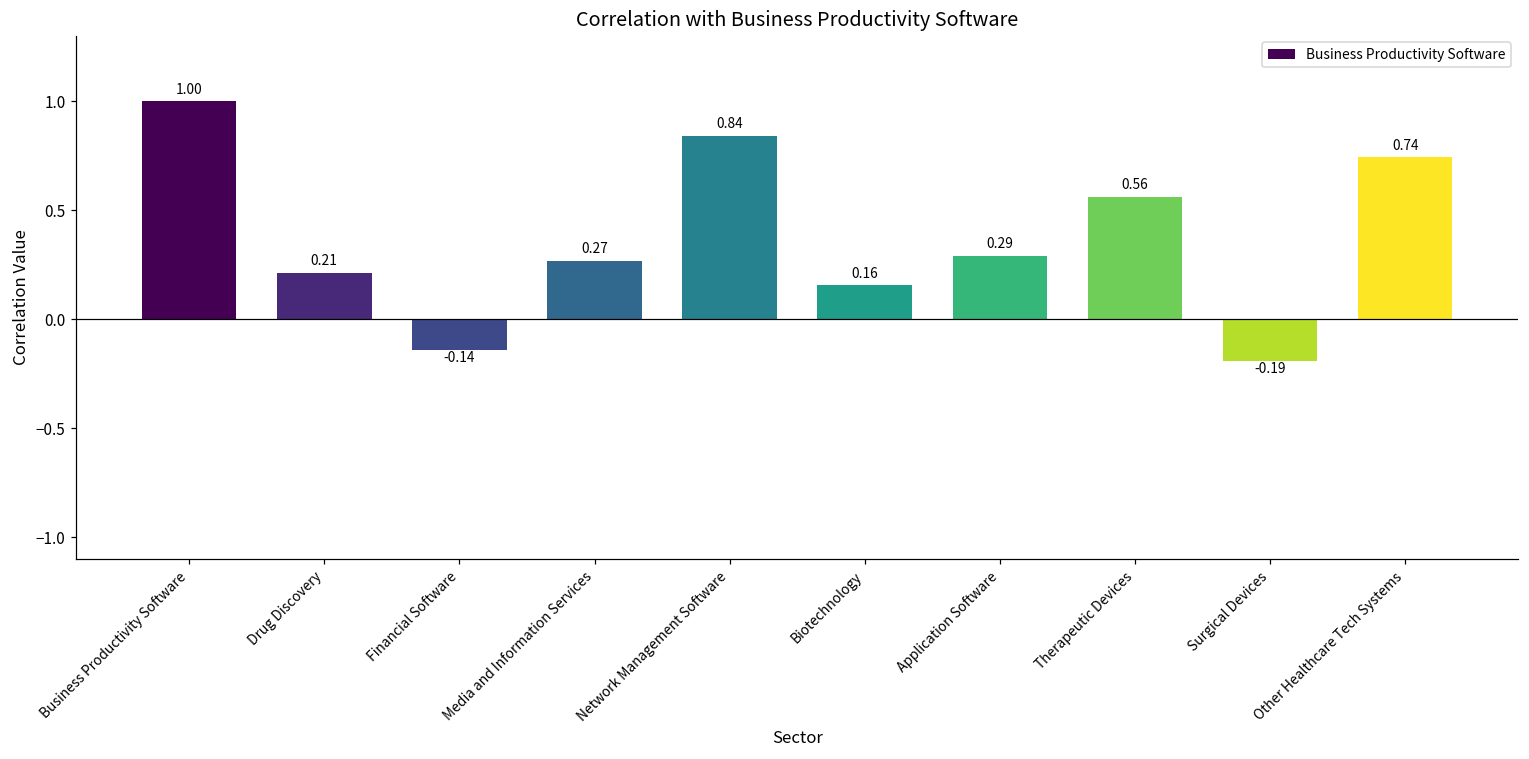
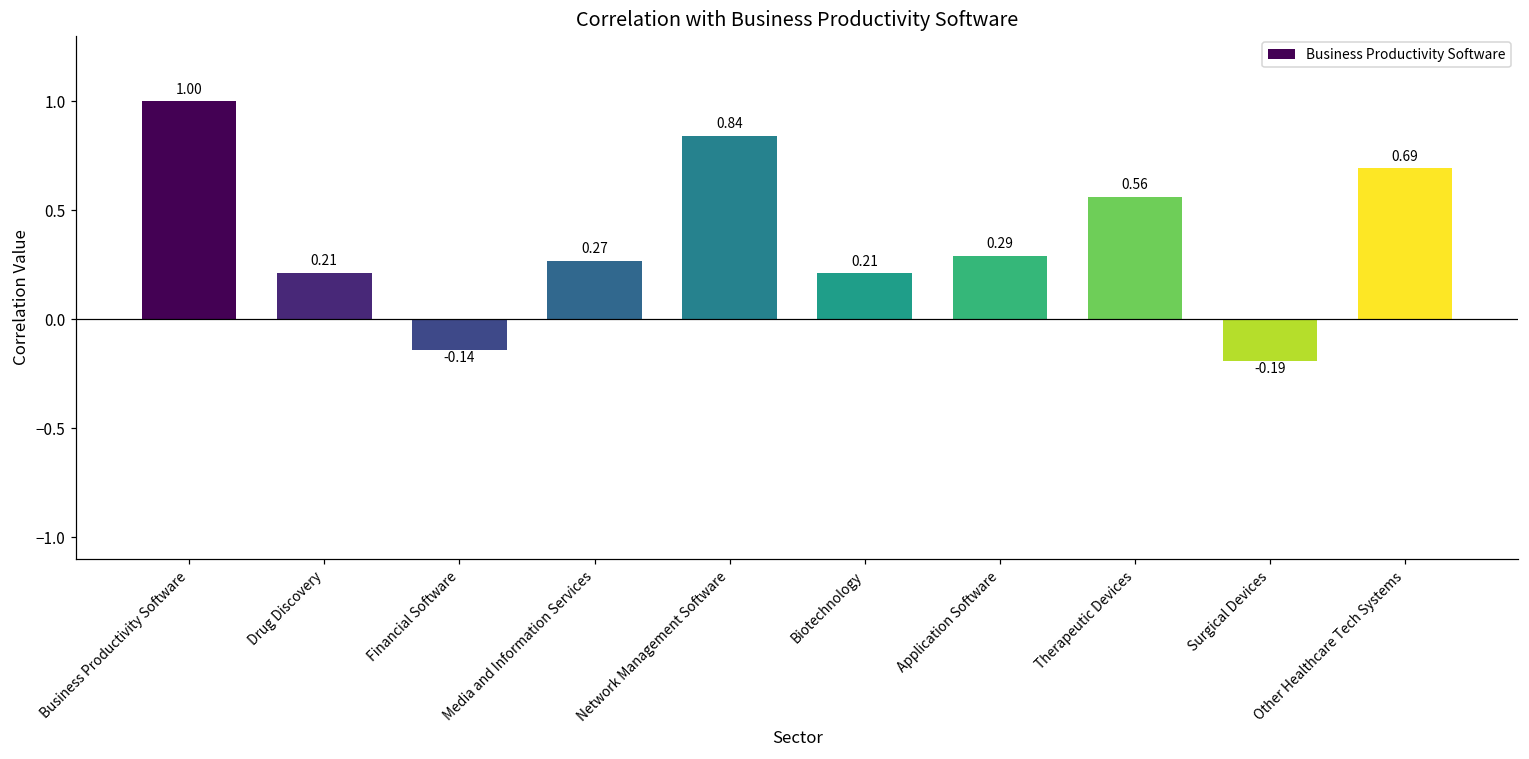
  {
    "Business Productivity Software": 1.00,
    "Drug Discovery": 0.21,
    "Financial Software": -0.14,
    "Media and Information Services": 0.27,
    "Network Management Software": 0.84,
-   "Biotechnology": 0.16,
+   "Biotechnology": 0.21,
    "Application Software": 0.29,
    "Therapeutic Devices": 0.56,
    "Surgical Devices": -0.19,
-   "Other Healthcare Tech Systems": 0.74
+   "Other Healthcare Tech Systems": 0.69
  }
